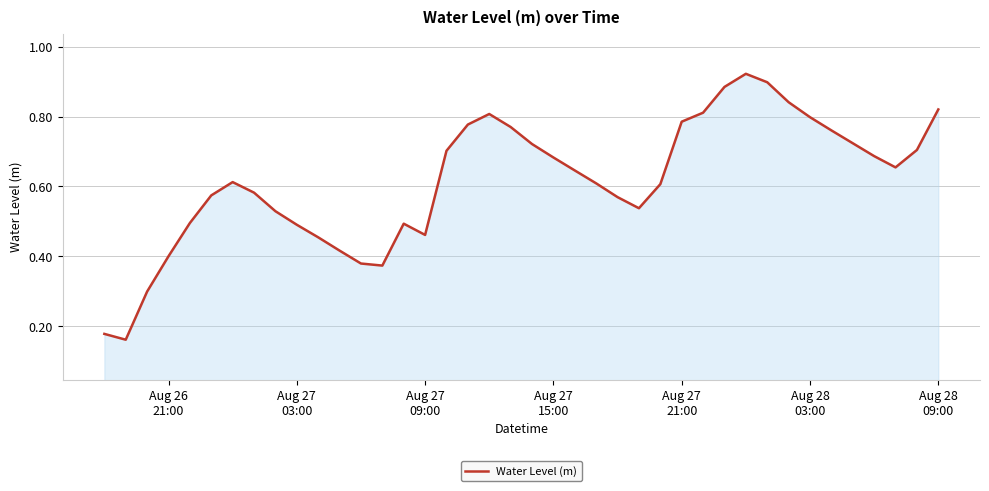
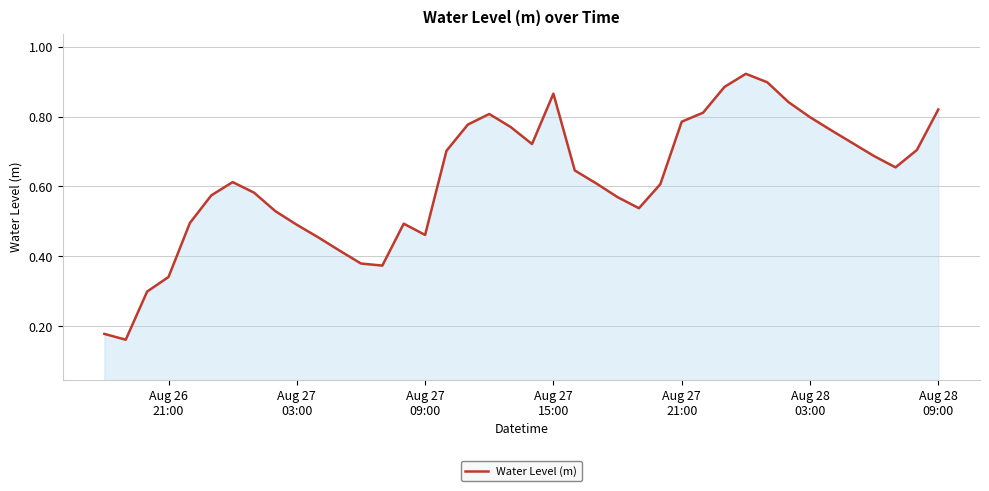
  {
-   "Aug 26 21:00": 0.40,
+   "Aug 26 21:00": 0.34,
    "Aug 27 03:00": 0.49,
    "Aug 27 09:00": 0.46,
-   "Aug 27 15:00": 0.68,
+   "Aug 27 15:00": 0.87,
    "Aug 27 21:00": 0.79,
    "Aug 28 03:00": 0.80,
    "Aug 28 09:00": 0.82
  }
